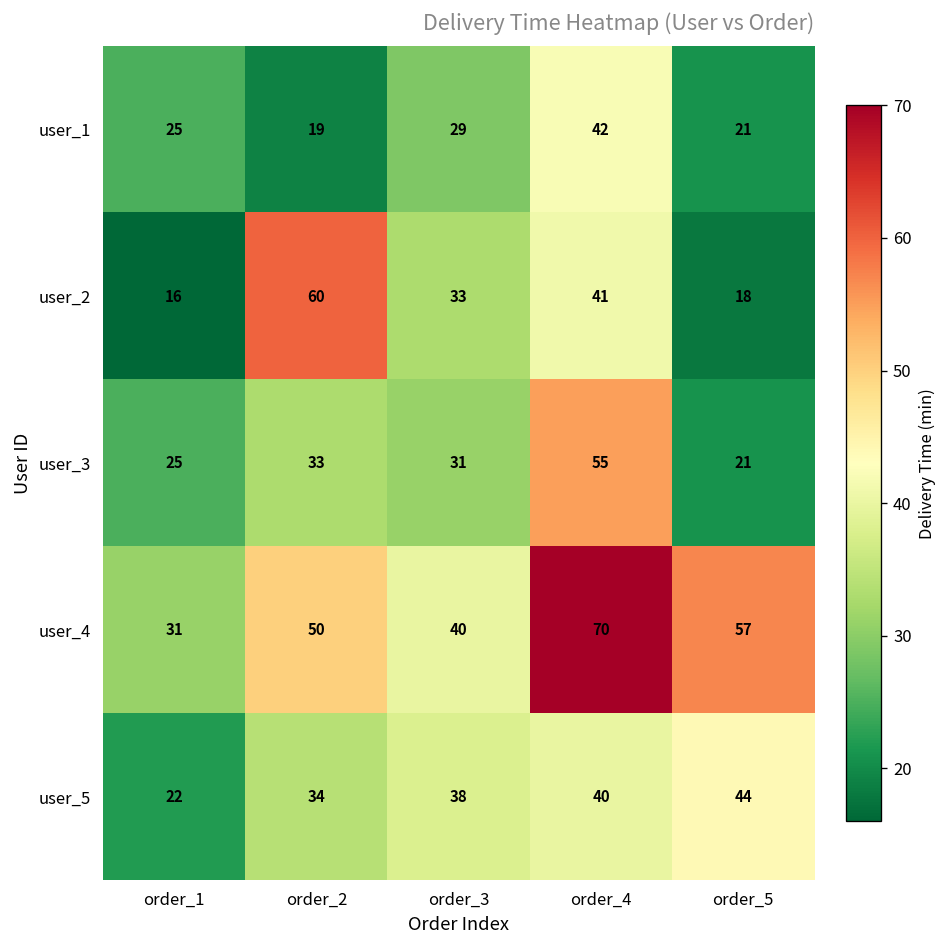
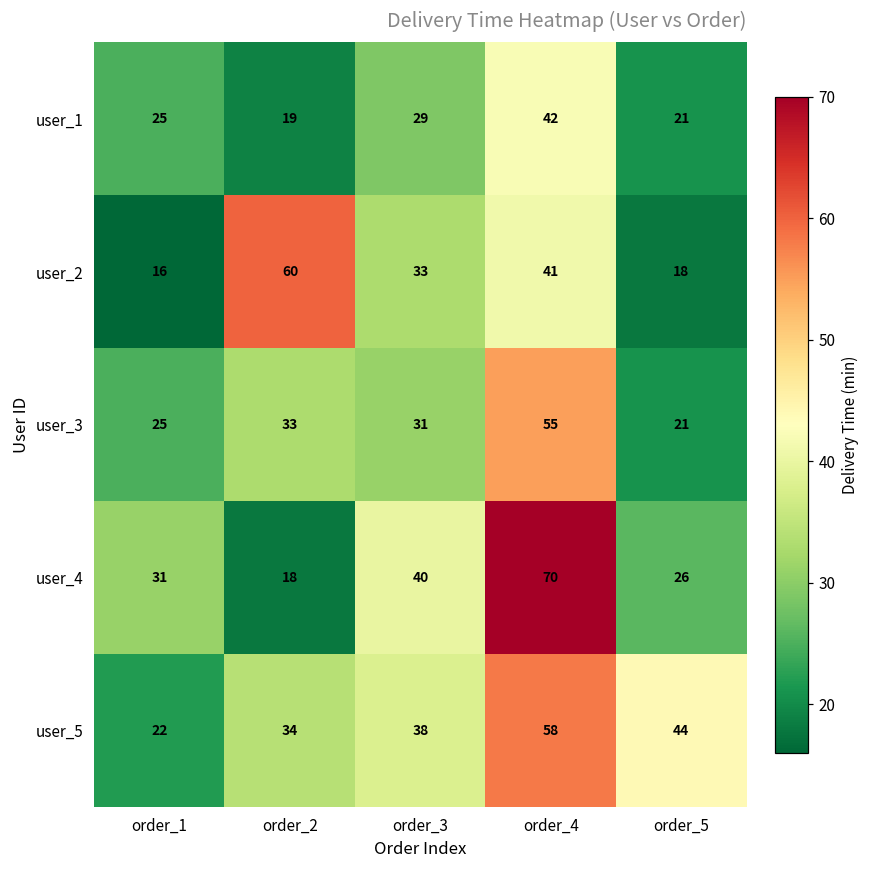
  {
    "user_1": {
      "order_1": 25,
      "order_2": 19,
      "order_3": 29,
      "order_4": 42,
      "order_5": 21
    },
    "user_2": {
      "order_1": 16,
      "order_2": 60,
      "order_3": 33,
      "order_4": 41,
      "order_5": 18
    },
    "user_3": {
      "order_1": 25,
      "order_2": 33,
      "order_3": 31,
      "order_4": 55,
      "order_5": 21
    },
    "user_4": {
      "order_1": 31,
-     "order_2": 50,
+     "order_2": 18,
      "order_3": 40,
      "order_4": 70,
-     "order_5": 57
+     "order_5": 26
    },
    "user_5": {
      "order_1": 22,
      "order_2": 34,
      "order_3": 38,
-     "order_4": 40,
+     "order_4": 58,
      "order_5": 44
    }
  }
